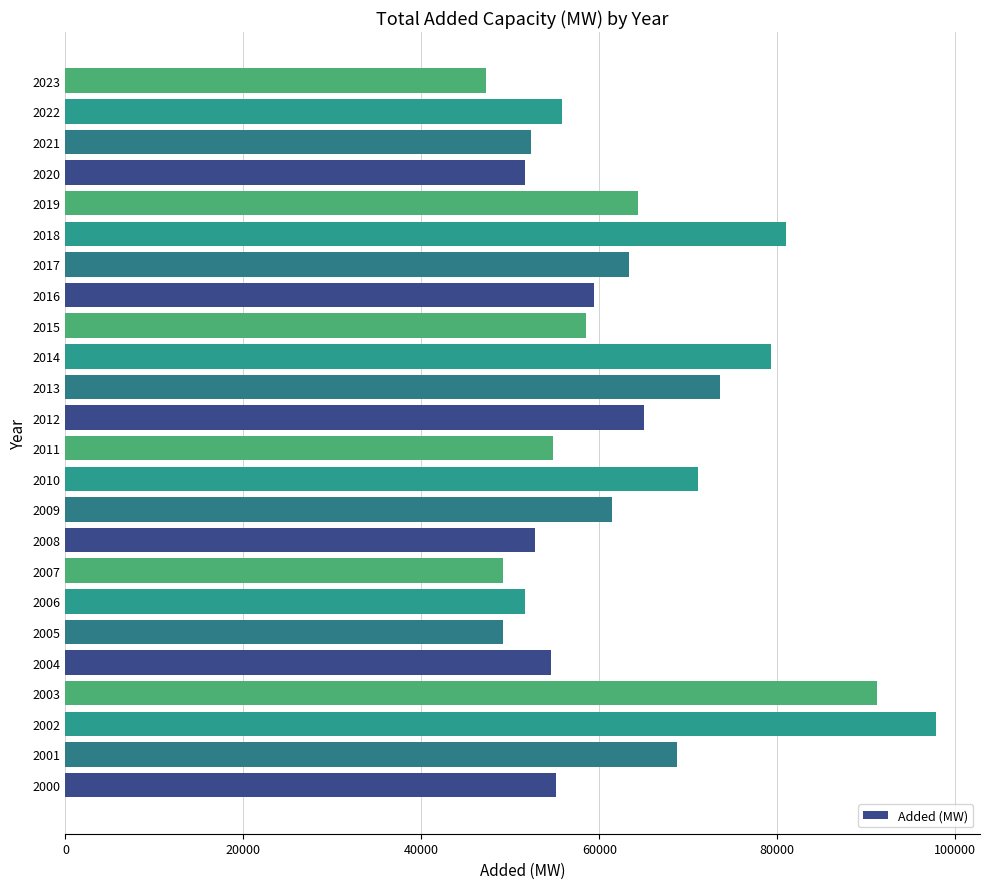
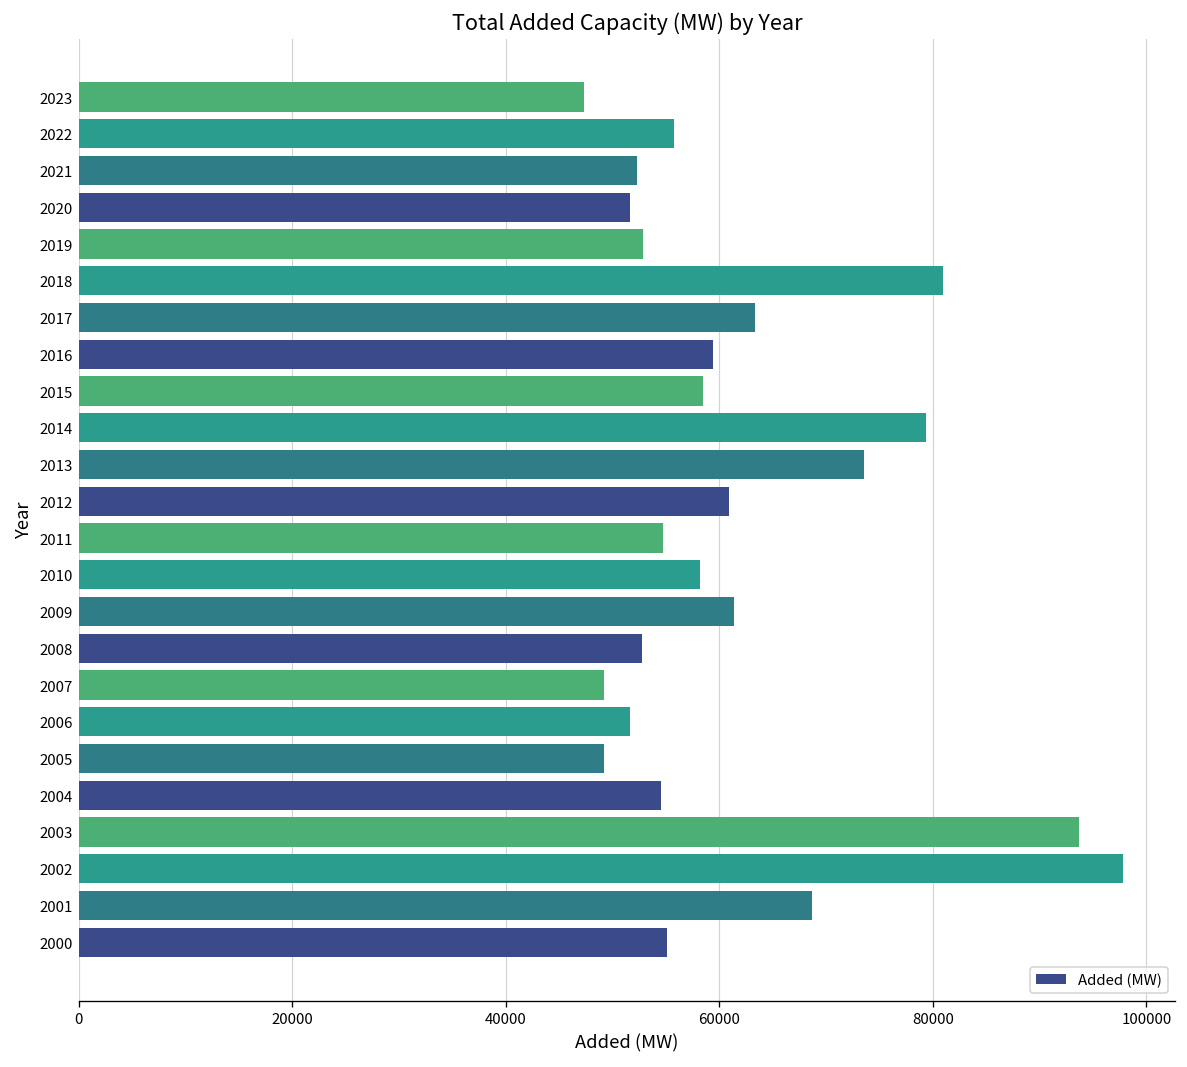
  {
    "2023": 47000,
    "2022": 56000,
    "2021": 52000,
    "2020": 52000,
-   "2019": 64000,
+   "2019": 53000,
    "2018": 81000,
    "2017": 63000,
    "2016": 59000,
    "2015": 58000,
    "2014": 79000,
    "2013": 74000,
-   "2012": 65000,
+   "2012": 61000,
    "2011": 55000,
-   "2010": 71000,
+   "2010": 58000,
    "2009": 61000,
    "2008": 53000,
    "2007": 49000,
    "2006": 52000,
    "2005": 49000,
    "2004": 55000,
-   "2003": 91000,
+   "2003": 94000,
    "2002": 98000,
    "2001": 69000,
    "2000": 55000
  }
